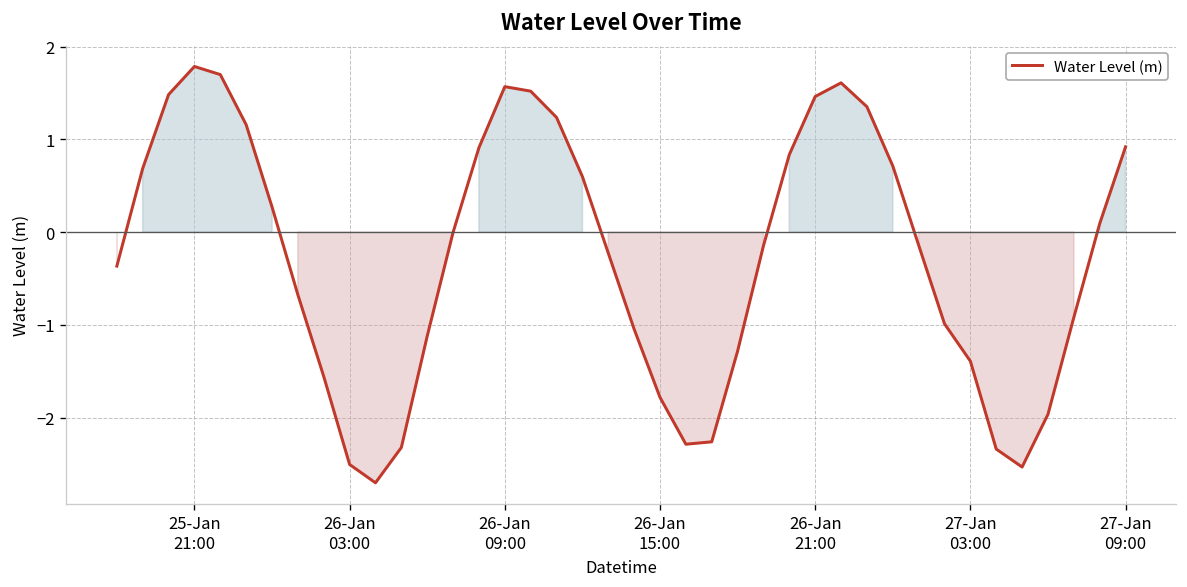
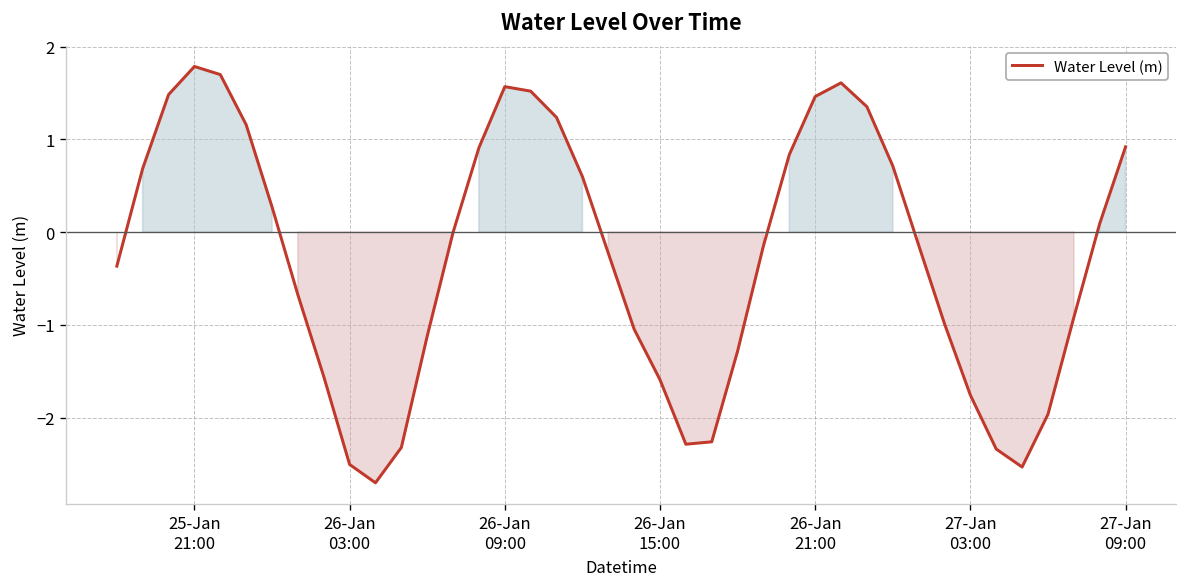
  {
    "25-Jan 21:00": 1.8,
    "26-Jan 03:00": -2.5,
    "26-Jan 09:00": 1.6,
-   "26-Jan 15:00": -1.8,
+   "26-Jan 15:00": -1.6,
    "26-Jan 21:00": 1.5,
-   "27-Jan 03:00": -1.4,
+   "27-Jan 03:00": -1.8,
    "27-Jan 09:00": 0.9
  }
